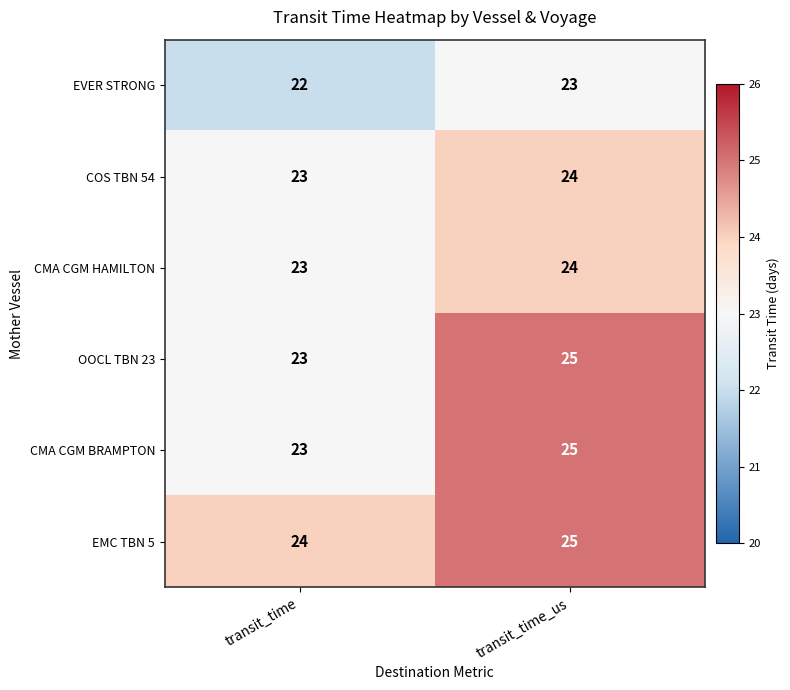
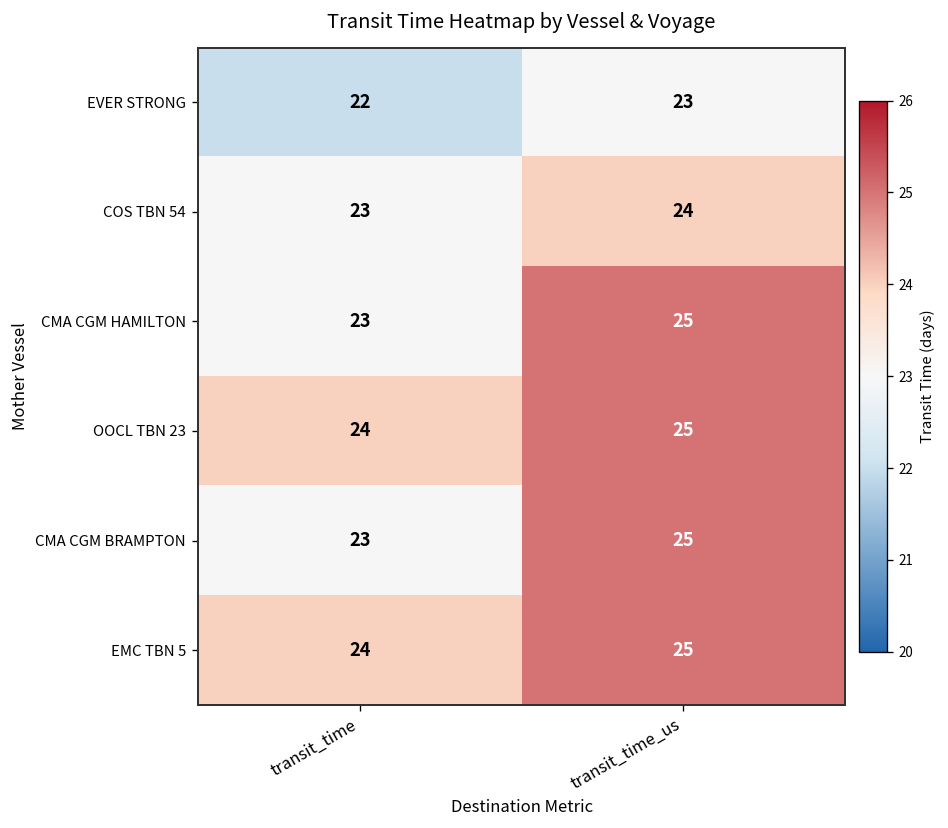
  {
    "EVER STRONG": {
      "transit_time": 22,
      "transit_time_us": 23
    },
    "COS TBN 54": {
      "transit_time": 23,
      "transit_time_us": 24
    },
    "CMA CGM HAMILTON": {
      "transit_time": 23,
-     "transit_time_us": 24
+     "transit_time_us": 25
    },
    "OOCL TBN 23": {
-     "transit_time": 23,
+     "transit_time": 24,
      "transit_time_us": 25
    },
    "CMA CGM BRAMPTON": {
      "transit_time": 23,
      "transit_time_us": 25
    },
    "EMC TBN 5": {
      "transit_time": 24,
      "transit_time_us": 25
    }
  }
